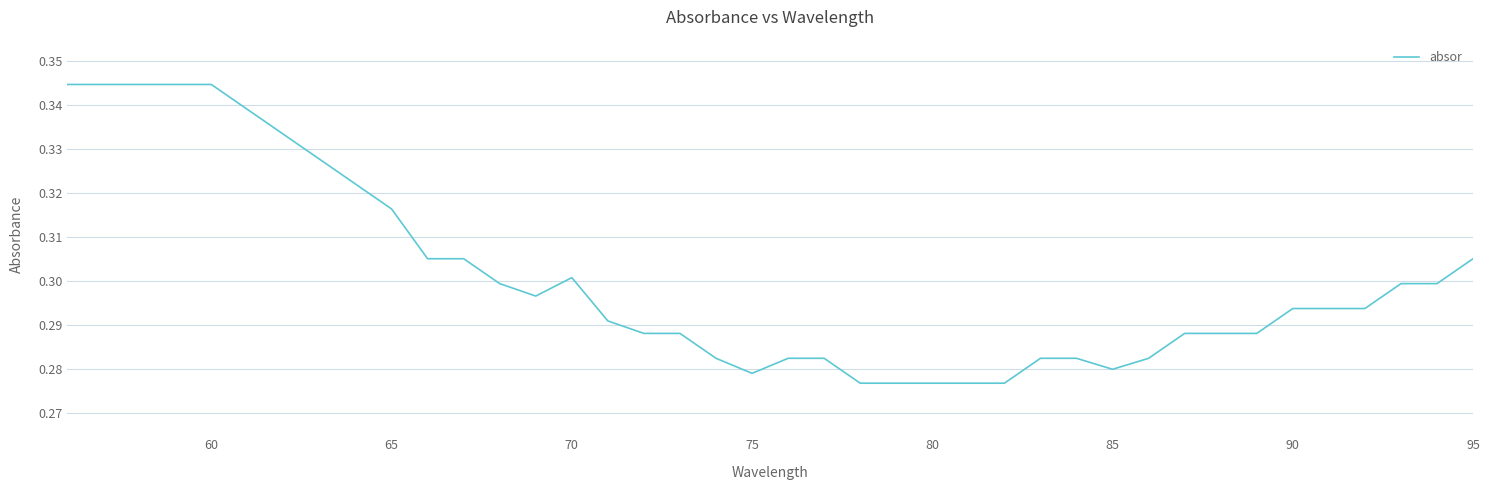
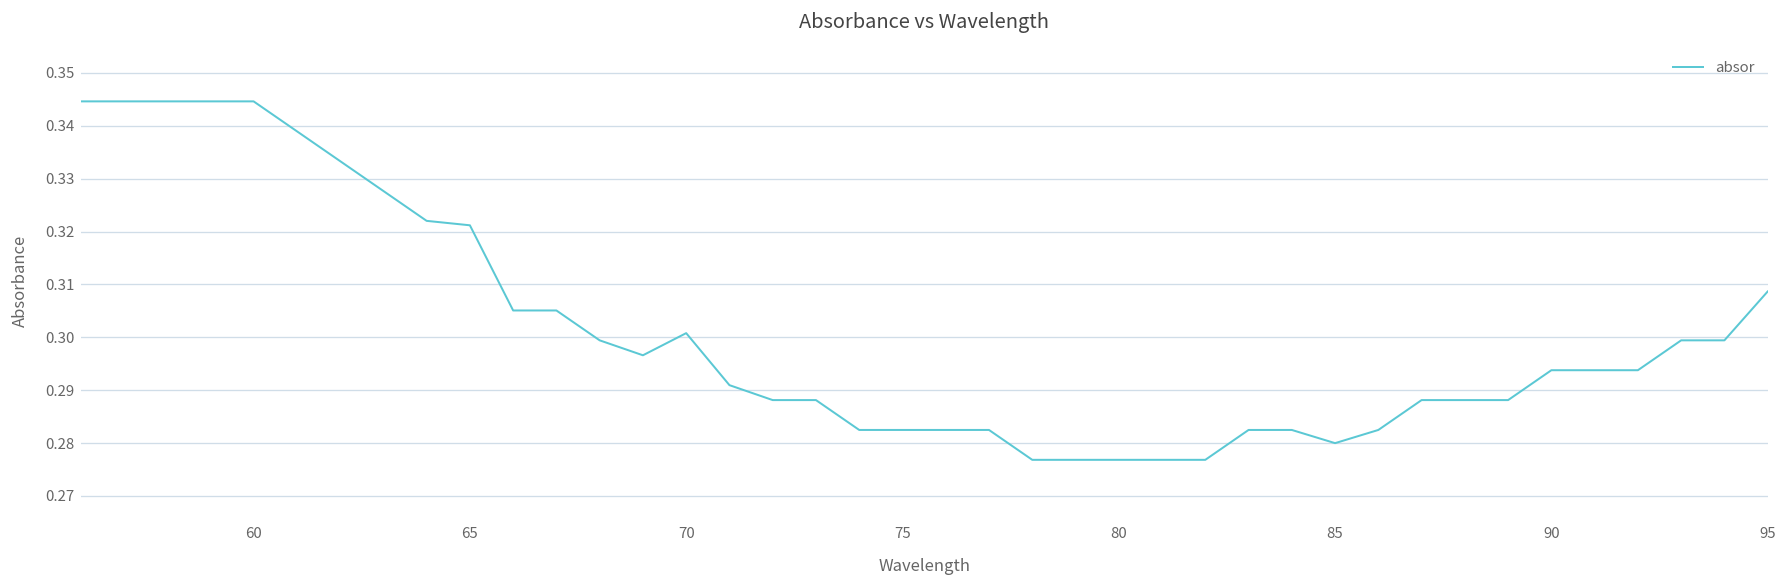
  {
    "60": 0.345,
-   "65": 0.316,
+   "65": 0.321,
    "70": 0.301,
-   "75": 0.279,
+   "75": 0.282,
    "80": 0.277,
    "85": 0.280,
    "90": 0.294,
-   "95": 0.305
+   "95": 0.309
  }
